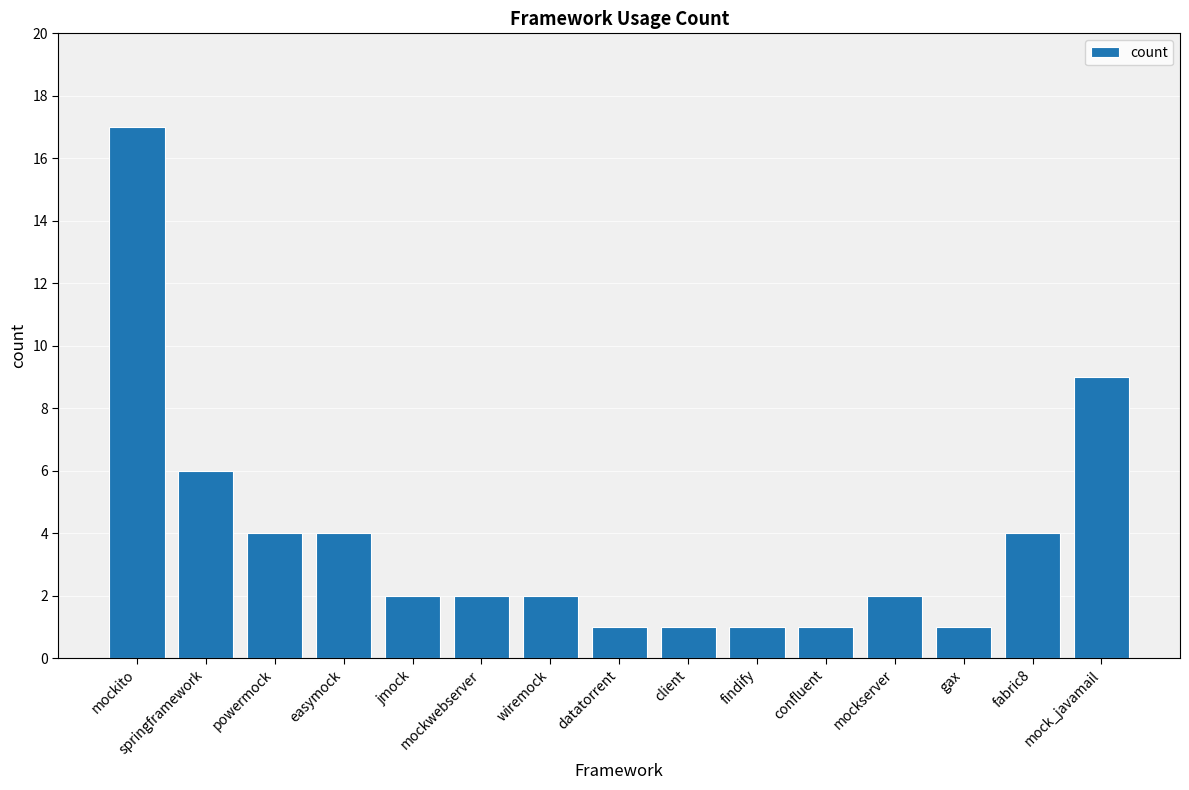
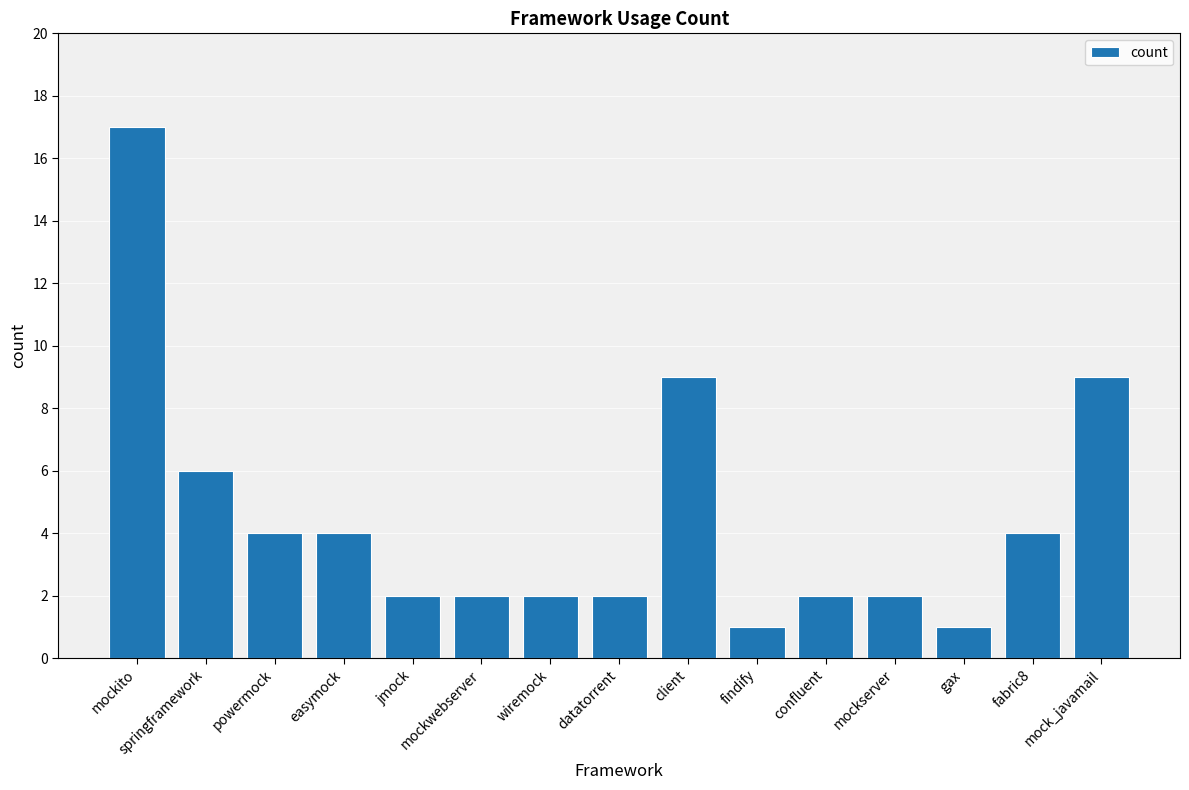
  {
    "mockito": 17,
    "springframework": 6,
    "powermock": 4,
    "easymock": 4,
    "jmock": 2,
    "mockwebserver": 2,
    "wiremock": 2,
-   "datatorrent": 1,
-   "client": 1,
+   "datatorrent": 2,
+   "client": 9,
    "findify": 1,
-   "confluent": 1,
+   "confluent": 2,
    "mockserver": 2,
    "gax": 1,
    "fabric8": 4,
    "mock_javamail": 9
  }
